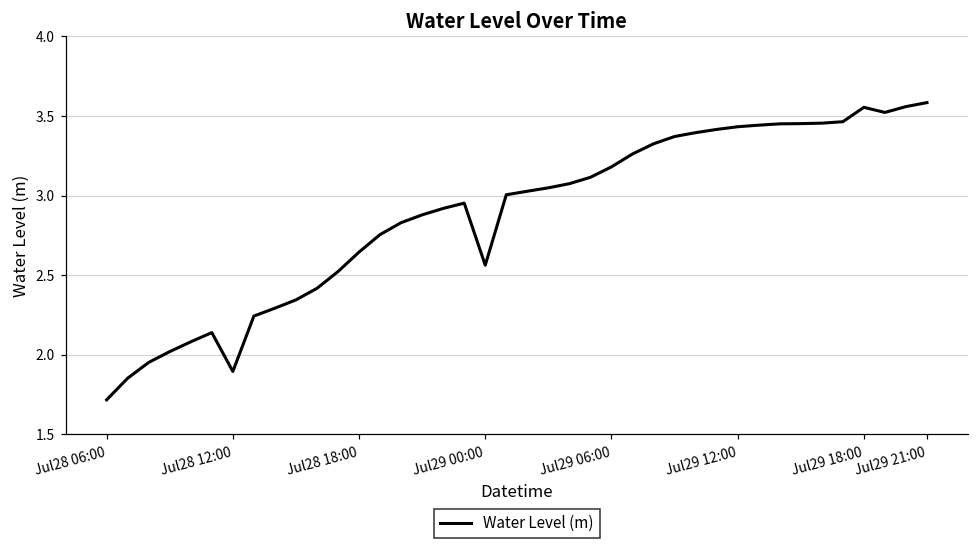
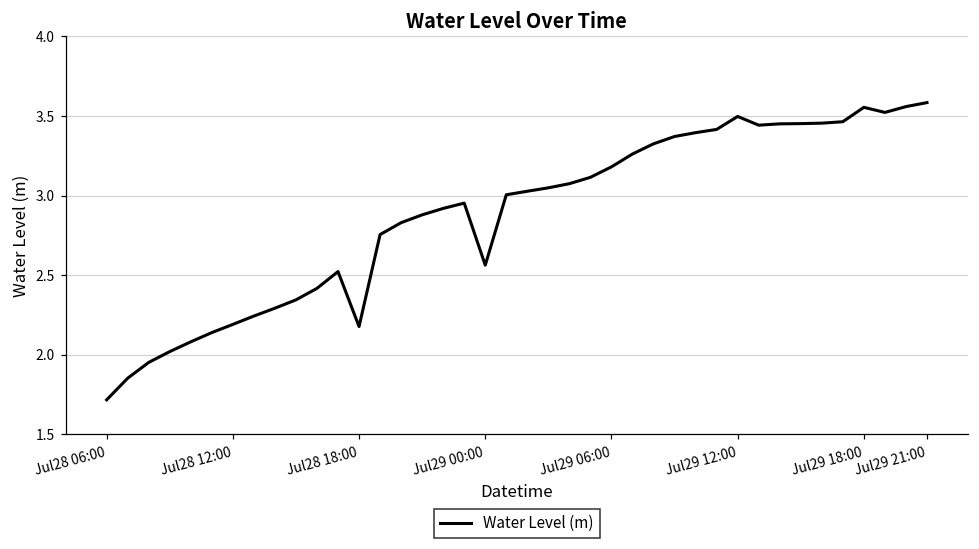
  {
    "Jul28 06:00": 1.72,
-   "Jul28 12:00": 1.89,
-   "Jul28 18:00": 2.64,
+   "Jul28 12:00": 2.19,
+   "Jul28 18:00": 2.18,
    "Jul29 00:00": 2.56,
    "Jul29 06:00": 3.18,
-   "Jul29 12:00": 3.43,
+   "Jul29 12:00": 3.50,
    "Jul29 18:00": 3.55,
    "Jul29 21:00": 3.58
  }
